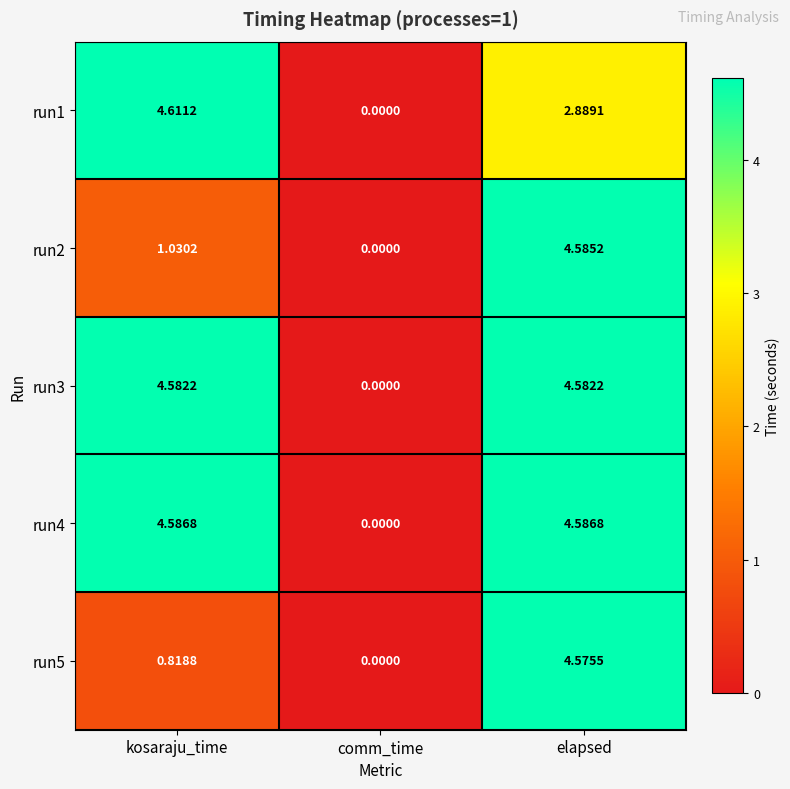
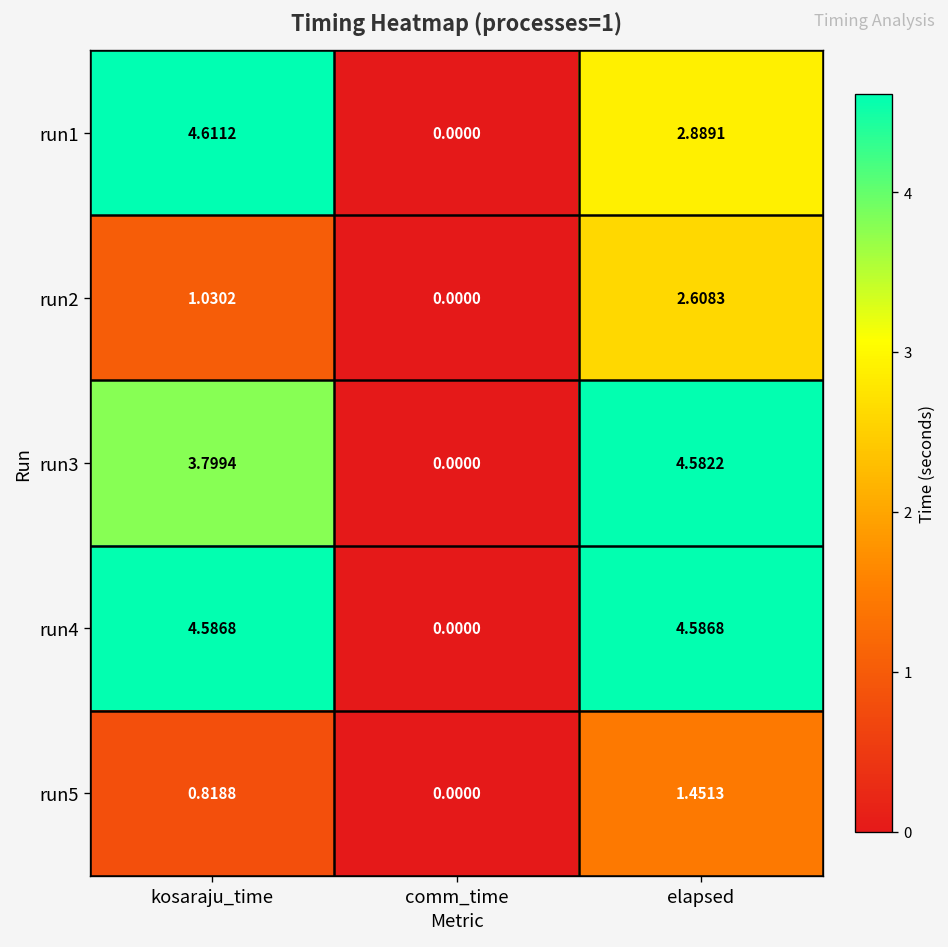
  {
    "run1": {
      "kosaraju_time": 4.6112,
      "comm_time": 0.0000,
      "elapsed": 2.8891
    },
    "run2": {
      "kosaraju_time": 1.0302,
      "comm_time": 0.0000,
-     "elapsed": 4.5852
+     "elapsed": 2.6083
    },
    "run3": {
-     "kosaraju_time": 4.5822,
+     "kosaraju_time": 3.7994,
      "comm_time": 0.0000,
      "elapsed": 4.5822
    },
    "run4": {
      "kosaraju_time": 4.5868,
      "comm_time": 0.0000,
      "elapsed": 4.5868
    },
    "run5": {
      "kosaraju_time": 0.8188,
      "comm_time": 0.0000,
-     "elapsed": 4.5755
+     "elapsed": 1.4513
    }
  }
